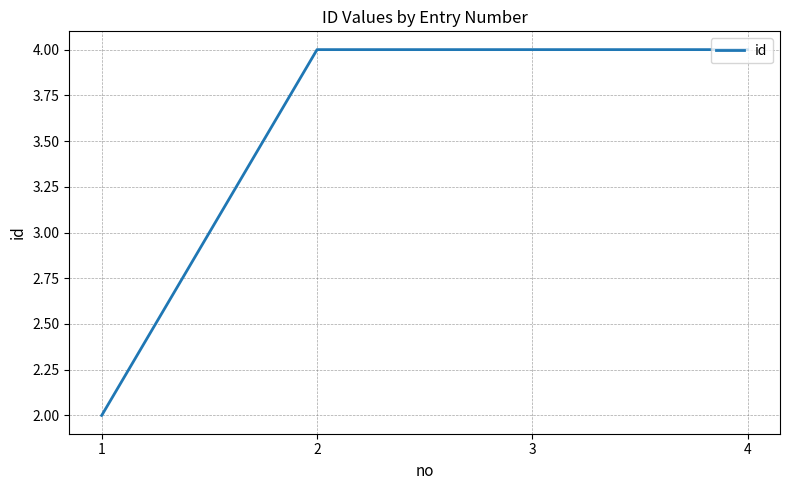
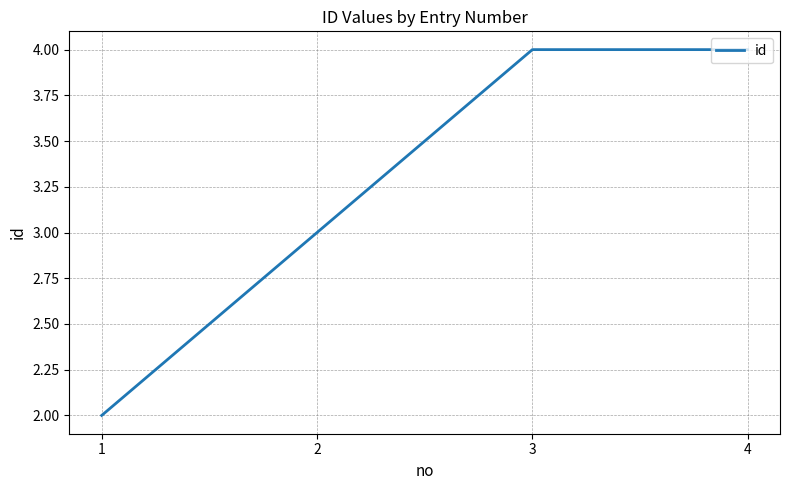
  {
    "1": 2,
-   "2": 4,
+   "2": 3,
    "3": 4
  }
